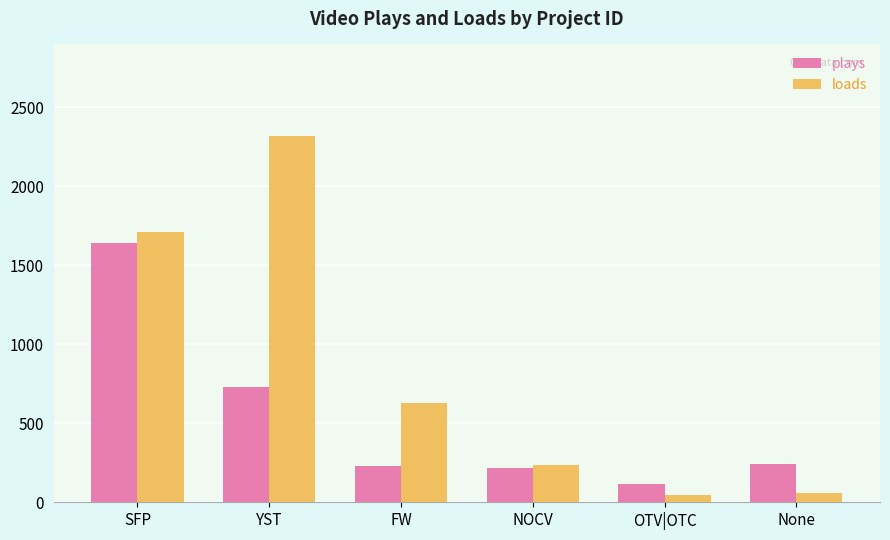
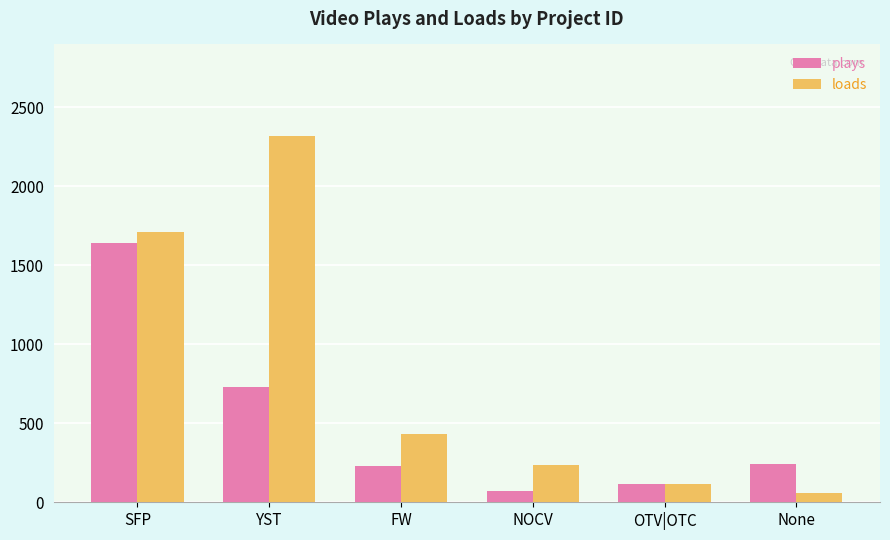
  {
    "plays": {
      "SFP": 1640,
      "YST": 730,
      "FW": 230,
-     "NOCV": 220,
+     "NOCV": 70,
      "OTV|OTC": 120,
      "None": 240
    },
    "loads": {
      "SFP": 1710,
      "YST": 2320,
-     "FW": 630,
+     "FW": 430,
      "NOCV": 230,
-     "OTV|OTC": 50,
+     "OTV|OTC": 120,
      "None": 60
    }
  }
